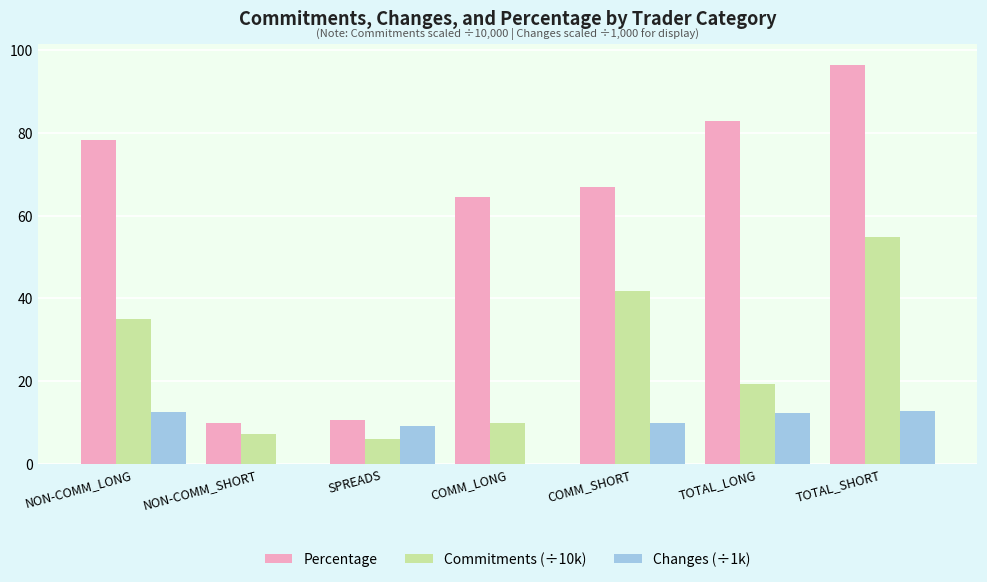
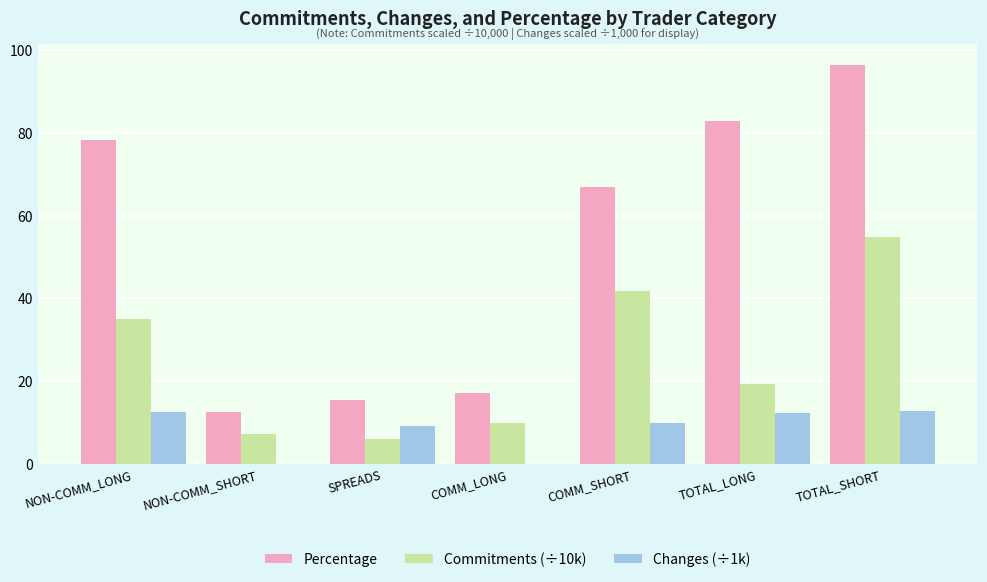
  {
    "Percentage": {
      "NON-COMM_LONG": 78,
-     "NON-COMM_SHORT": 10,
-     "SPREADS": 11,
-     "COMM_LONG": 64,
+     "NON-COMM_SHORT": 12,
+     "SPREADS": 16,
+     "COMM_LONG": 17,
      "COMM_SHORT": 67,
      "TOTAL_LONG": 83,
      "TOTAL_SHORT": 97
    },
    "Commitments (÷10k)": {
      "NON-COMM_LONG": 35,
      "NON-COMM_SHORT": 7,
      "SPREADS": 6,
      "COMM_LONG": 10,
      "COMM_SHORT": 42,
      "TOTAL_LONG": 19,
      "TOTAL_SHORT": 55
    },
    "Changes (÷1k)": {
      "NON-COMM_LONG": 12,
      "SPREADS": 9,
      "COMM_SHORT": 10,
      "TOTAL_LONG": 12,
      "TOTAL_SHORT": 13
    }
  }
